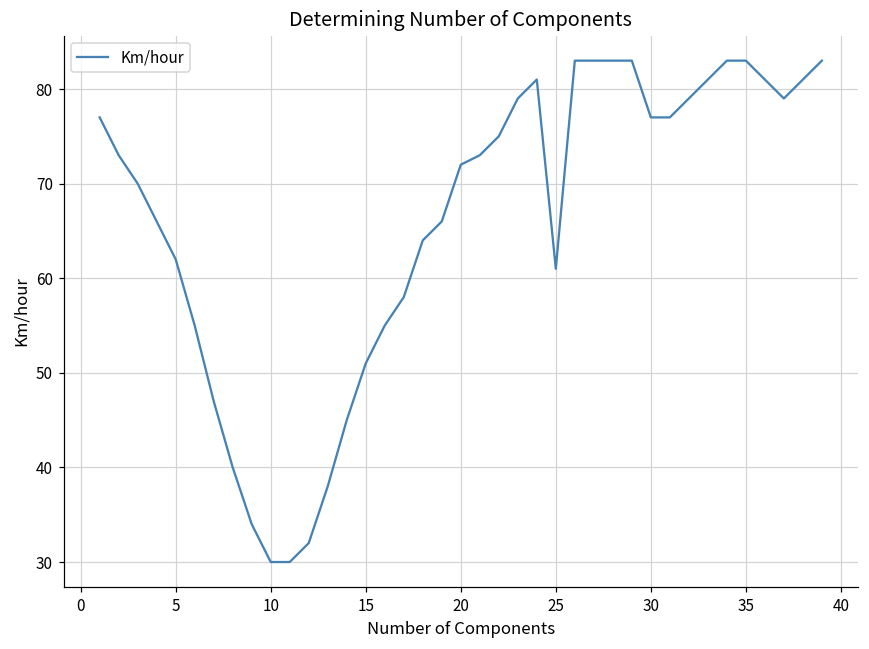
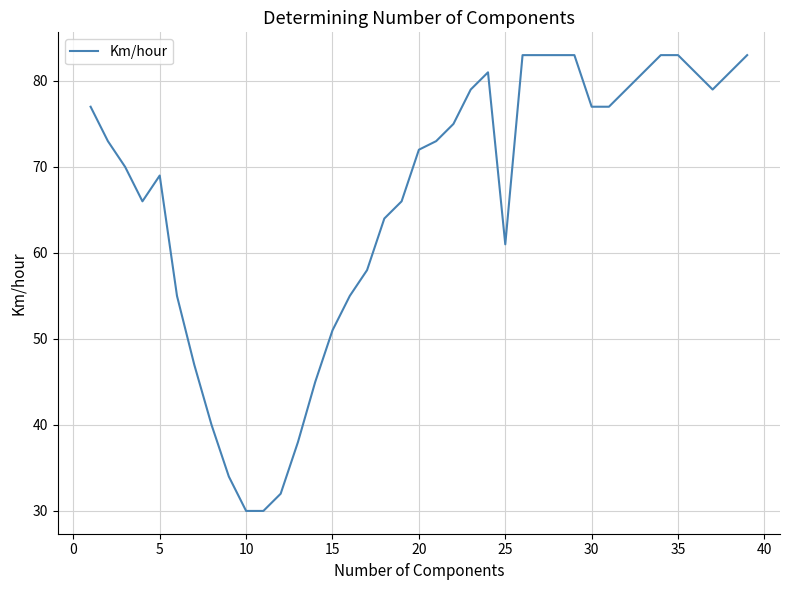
  {
-   "5": 62,
+   "5": 69,
    "10": 30,
    "15": 51,
    "20": 72,
    "25": 61,
    "30": 77,
    "35": 83
  }
